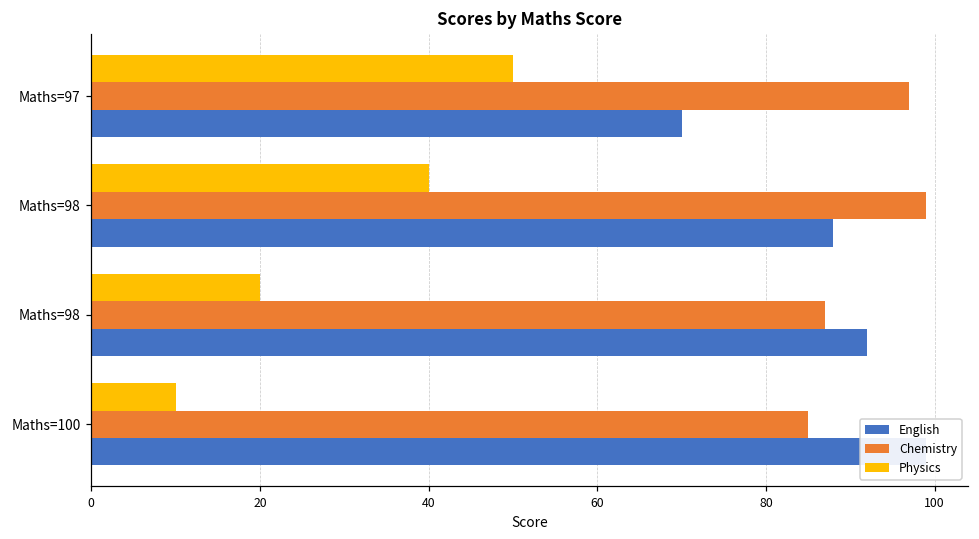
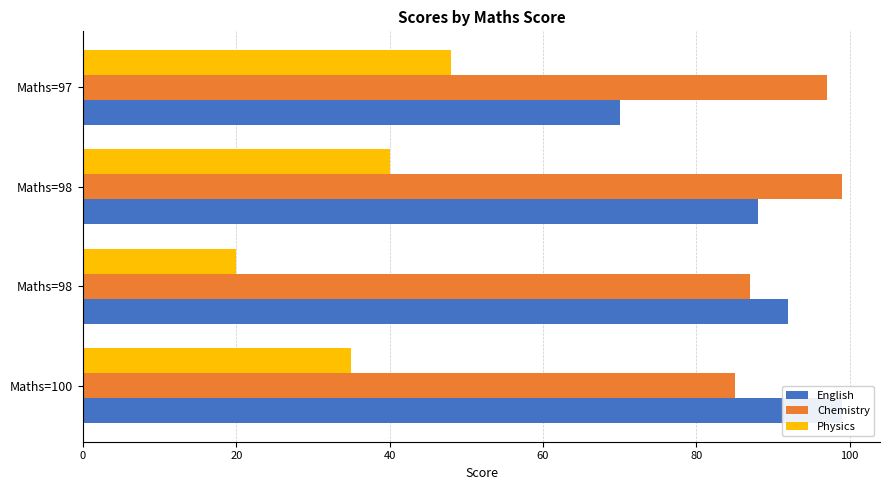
  {
    "English": {
      "Maths=97": 70
    },
    "Chemistry": {
      "Maths=97": 97,
      "Maths=100": 85
    },
    "Physics": {
-     "Maths=97": 50,
-     "Maths=100": 10
+     "Maths=97": 48,
+     "Maths=100": 35
    }
  }
